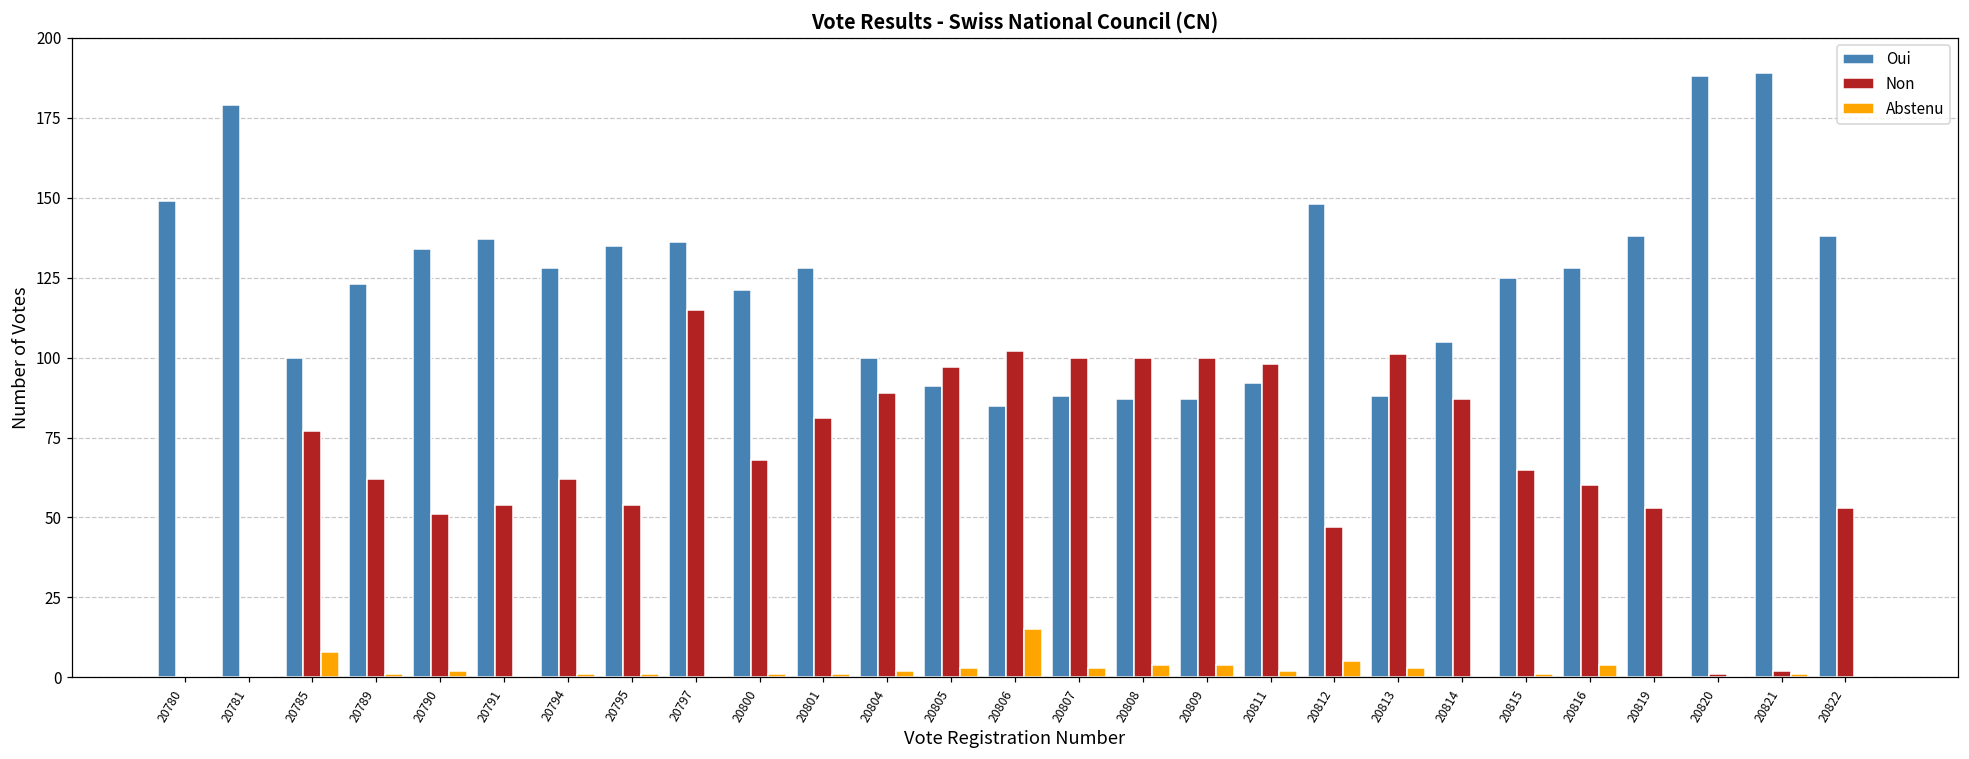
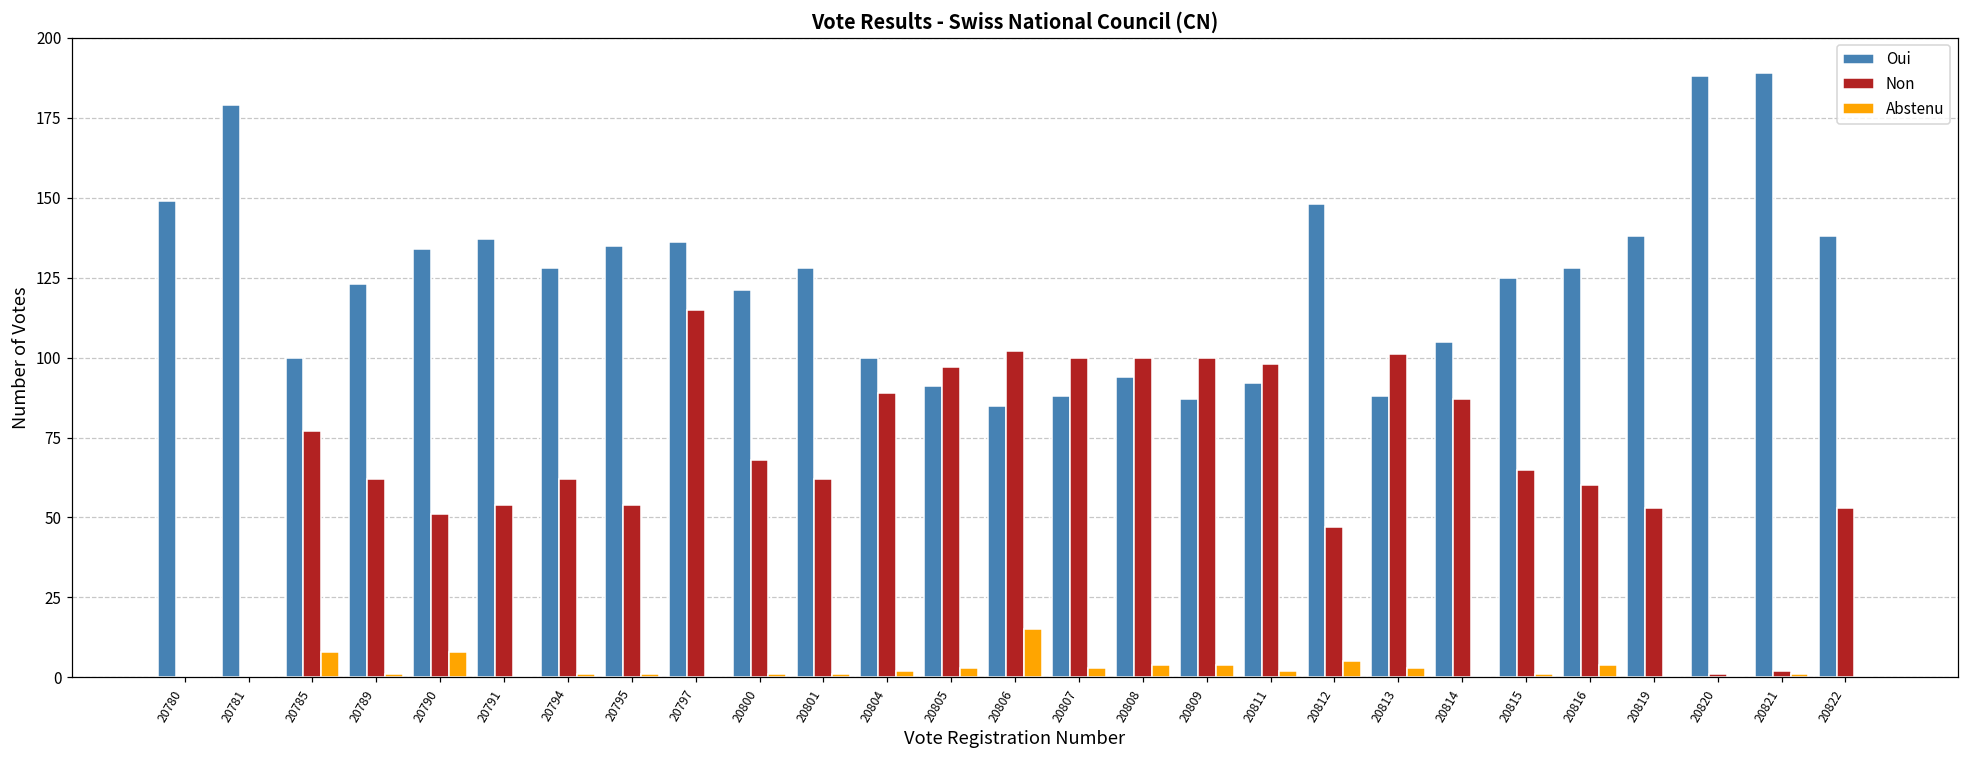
  {
    "Oui": {
      "20780": 149,
      "20781": 179,
      "20785": 100,
      "20789": 123,
      "20790": 134,
      "20791": 137,
      "20794": 128,
      "20795": 135,
      "20797": 136,
      "20800": 121,
      "20801": 128,
      "20804": 100,
      "20805": 91,
      "20806": 85,
      "20807": 88,
-     "20808": 87,
+     "20808": 94,
      "20809": 87,
      "20811": 92,
      "20812": 148,
      "20813": 88,
      "20814": 105,
      "20815": 125,
      "20816": 128,
      "20819": 138,
      "20820": 188,
      "20821": 189,
      "20822": 138
    },
    "Non": {
      "20780": 0,
      "20781": 0,
      "20785": 77,
      "20789": 62,
      "20790": 51,
      "20791": 54,
      "20794": 62,
      "20795": 54,
      "20797": 115,
      "20800": 68,
-     "20801": 81,
+     "20801": 62,
      "20804": 89,
      "20805": 97,
      "20806": 102,
      "20807": 100,
      "20808": 100,
      "20809": 100,
      "20811": 98,
      "20812": 47,
      "20813": 101,
      "20814": 87,
      "20815": 65,
      "20816": 60,
      "20819": 53,
      "20820": 1,
      "20821": 2,
      "20822": 53
    },
    "Abstenu": {
      "20780": 0,
      "20781": 0,
      "20785": 8,
      "20789": 1,
-     "20790": 2,
+     "20790": 8,
      "20791": 0,
      "20794": 1,
      "20795": 1,
      "20797": 0,
      "20800": 1,
      "20801": 1,
      "20804": 2,
      "20805": 3,
      "20806": 15,
      "20807": 3,
      "20808": 4,
      "20809": 4,
      "20811": 2,
      "20812": 5,
      "20813": 3,
      "20814": 0,
      "20815": 1,
      "20816": 4,
      "20819": 0,
      "20820": 0,
      "20821": 1,
      "20822": 0
    }
  }
